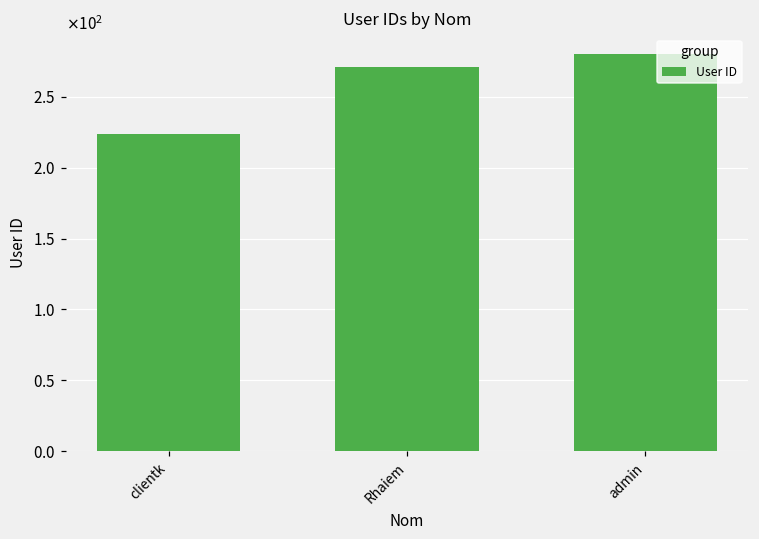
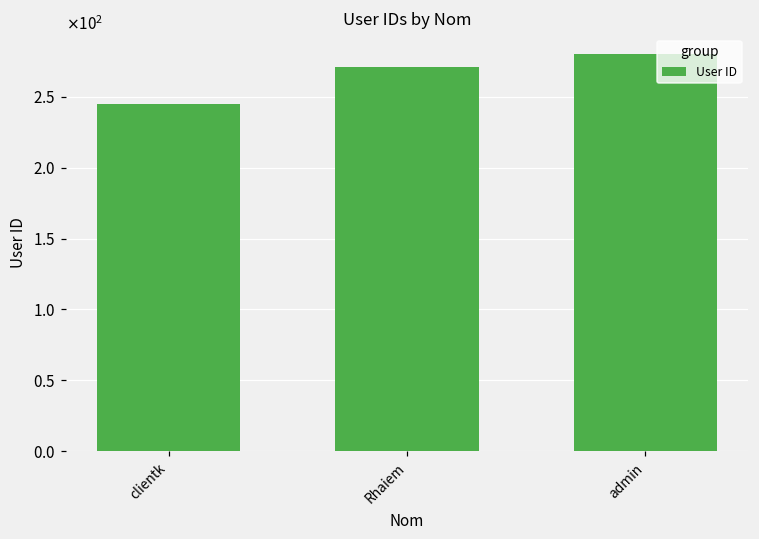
  {
-   "clientk": 224,
+   "clientk": 245,
    "Rhaiem": 271,
    "admin": 280
  }
